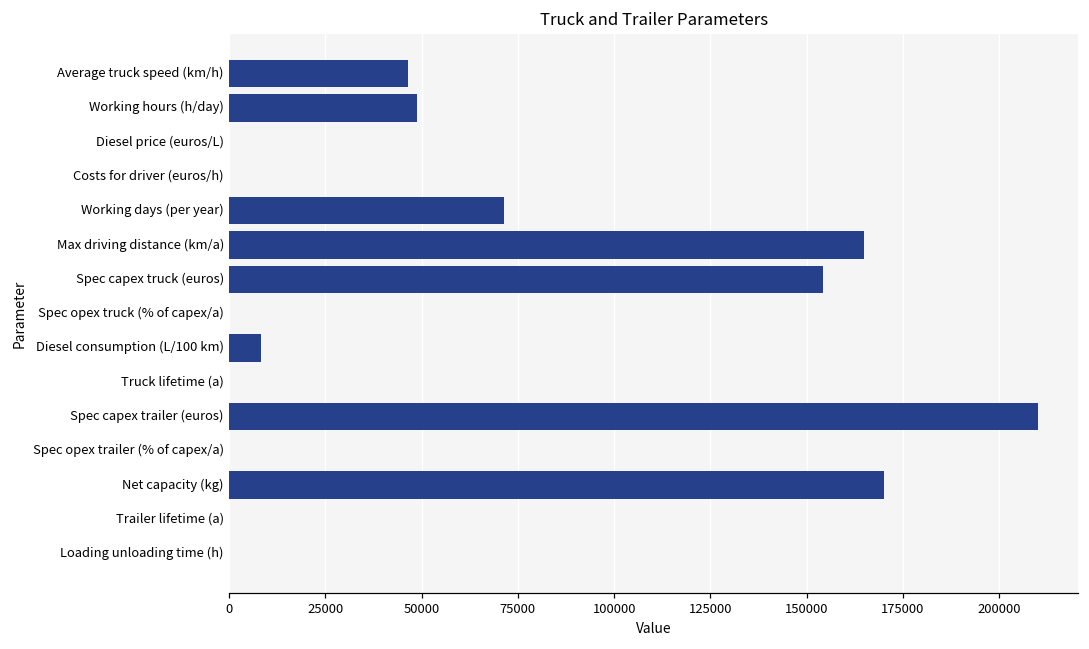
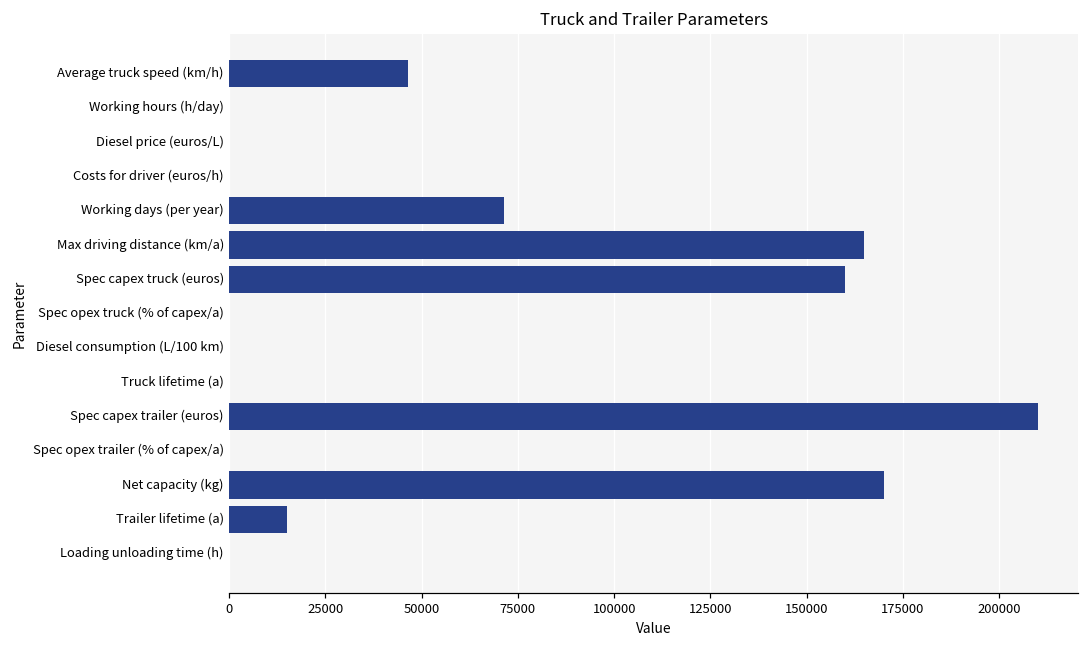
  {
    "Average truck speed (km/h)": 46000,
-   "Working hours (h/day)": 49000,
+   "Working hours (h/day)": 0,
    "Working days (per year)": 71000,
    "Max driving distance (km/a)": 165000,
-   "Spec capex truck (euros)": 154000,
-   "Diesel consumption (L/100 km)": 8000,
+   "Spec capex truck (euros)": 160000,
+   "Diesel consumption (L/100 km)": 0,
    "Spec capex trailer (euros)": 210000,
    "Net capacity (kg)": 170000,
-   "Trailer lifetime (a)": 0
+   "Trailer lifetime (a)": 15000
  }
